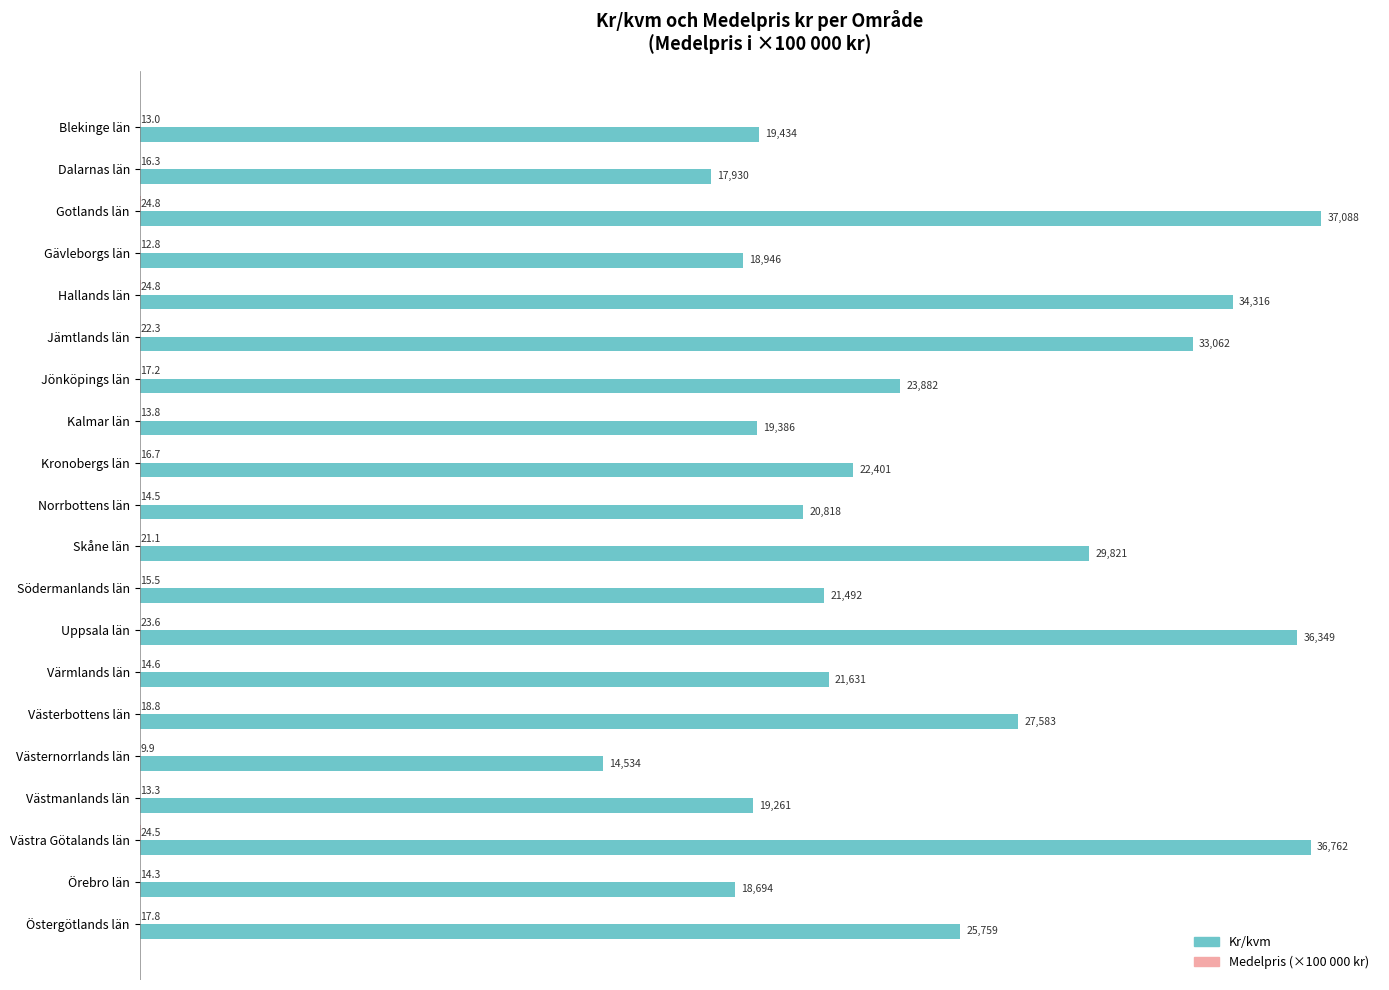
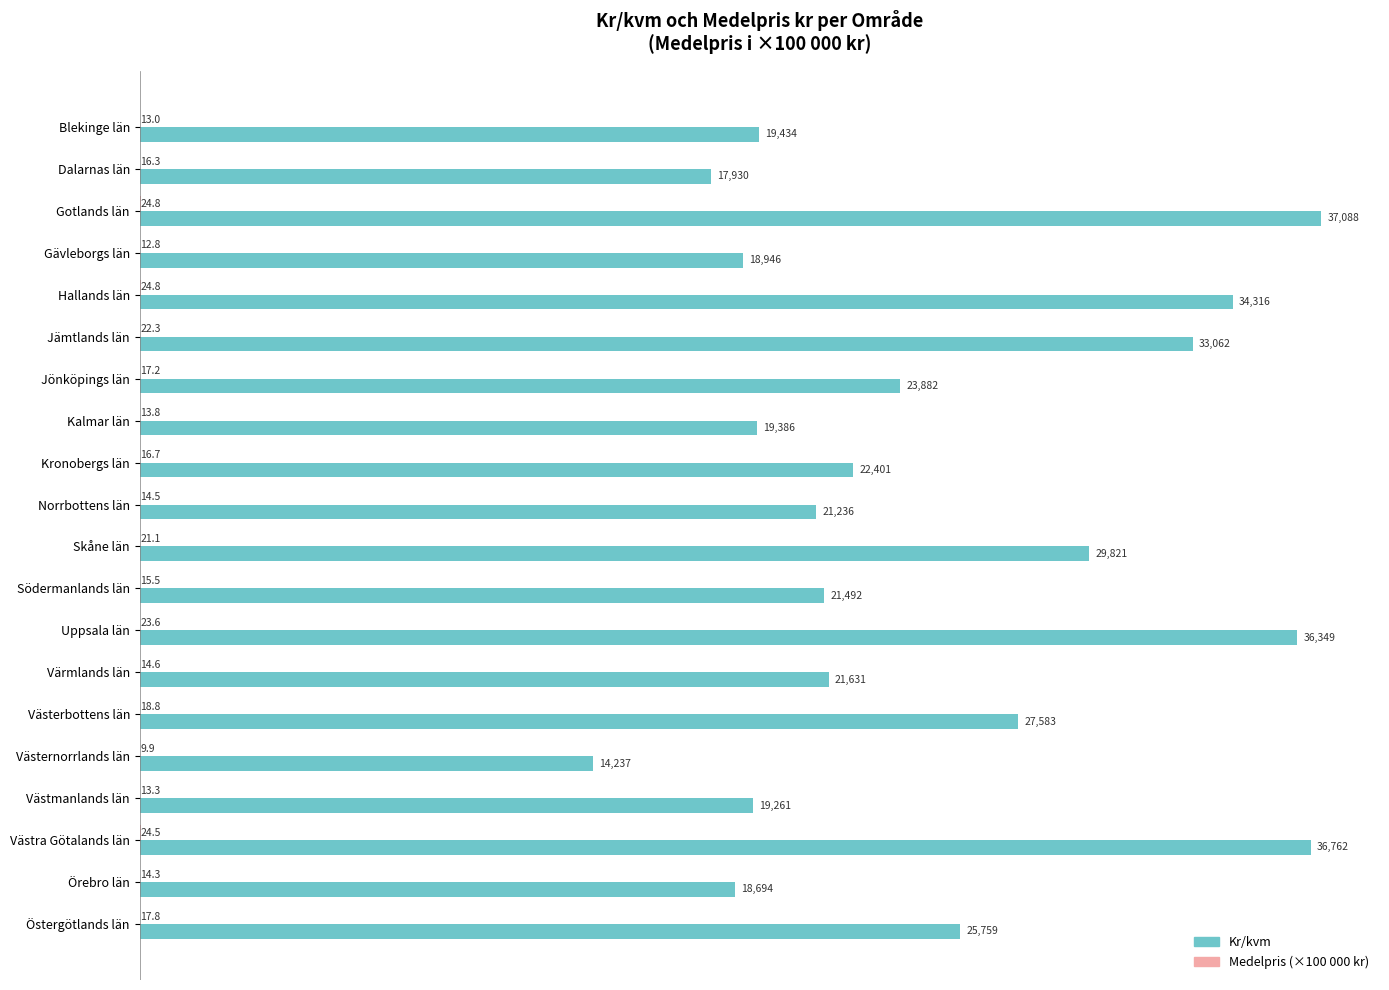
  {
    "Kr/kvm": {
      "Blekinge län": "19,434",
      "Dalarnas län": "17,930",
      "Gotlands län": "37,088",
      "Gävleborgs län": "18,946",
      "Hallands län": "34,316",
      "Jämtlands län": "33,062",
      "Jönköpings län": "23,882",
      "Kalmar län": "19,386",
      "Kronobergs län": "22,401",
-     "Norrbottens län": "20,818",
+     "Norrbottens län": "21,236",
      "Skåne län": "29,821",
      "Södermanlands län": "21,492",
      "Uppsala län": "36,349",
      "Värmlands län": "21,631",
      "Västerbottens län": "27,583",
-     "Västernorrlands län": "14,534",
+     "Västernorrlands län": "14,237",
      "Västmanlands län": "19,261",
      "Västra Götalands län": "36,762",
      "Örebro län": "18,694",
      "Östergötlands län": "25,759"
    },
    "Medelpris (×100 000 kr)": {
      "Blekinge län": "13.0",
      "Dalarnas län": "16.3",
      "Gotlands län": "24.8",
      "Gävleborgs län": "12.8",
      "Hallands län": "24.8",
      "Jämtlands län": "22.3",
      "Jönköpings län": "17.2",
      "Kalmar län": "13.8",
      "Kronobergs län": "16.7",
      "Norrbottens län": "14.5",
      "Skåne län": "21.1",
      "Södermanlands län": "15.5",
      "Uppsala län": "23.6",
      "Värmlands län": "14.6",
      "Västerbottens län": "18.8",
      "Västernorrlands län": "9.9",
      "Västmanlands län": "13.3",
      "Västra Götalands län": "24.5",
      "Örebro län": "14.3",
      "Östergötlands län": "17.8"
    }
  }
